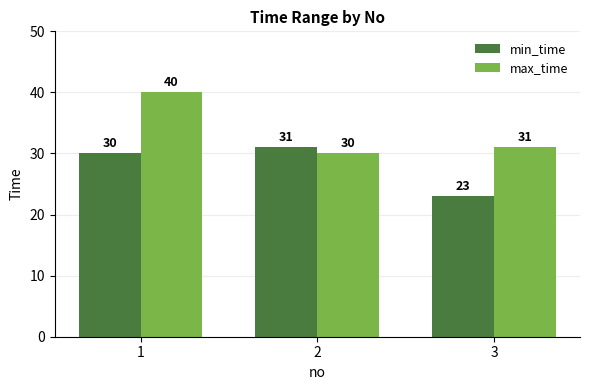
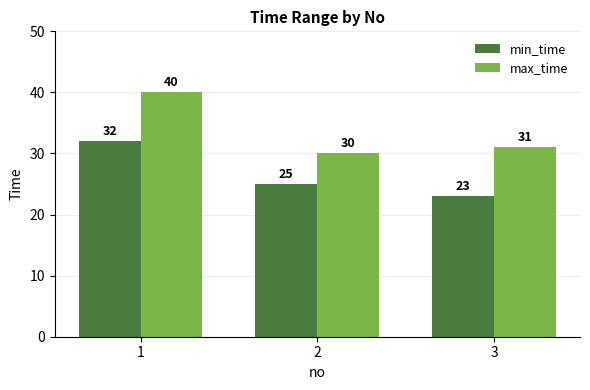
  {
    "min_time": {
-     "1": 30,
-     "2": 31,
+     "1": 32,
+     "2": 25,
      "3": 23
    },
    "max_time": {
      "1": 40,
      "2": 30,
      "3": 31
    }
  }
